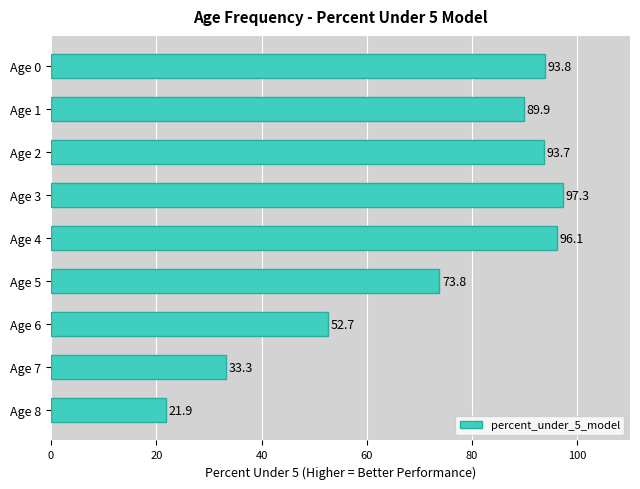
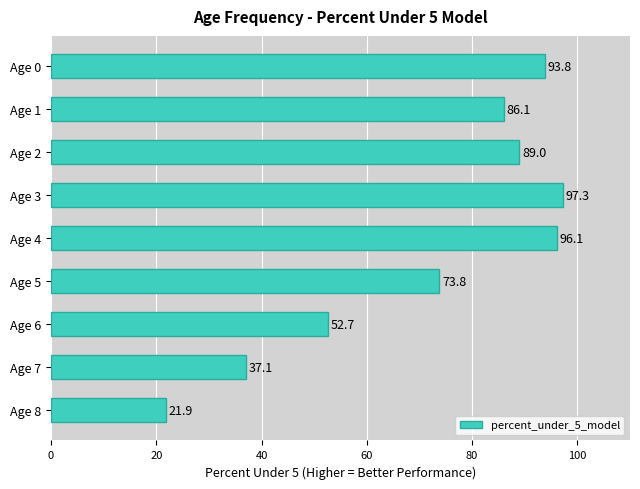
  {
    "Age 0": 93.8,
-   "Age 1": 89.9,
-   "Age 2": 93.7,
+   "Age 1": 86.1,
+   "Age 2": 89.0,
    "Age 3": 97.3,
    "Age 4": 96.1,
    "Age 5": 73.8,
    "Age 6": 52.7,
-   "Age 7": 33.3,
+   "Age 7": 37.1,
    "Age 8": 21.9
  }
